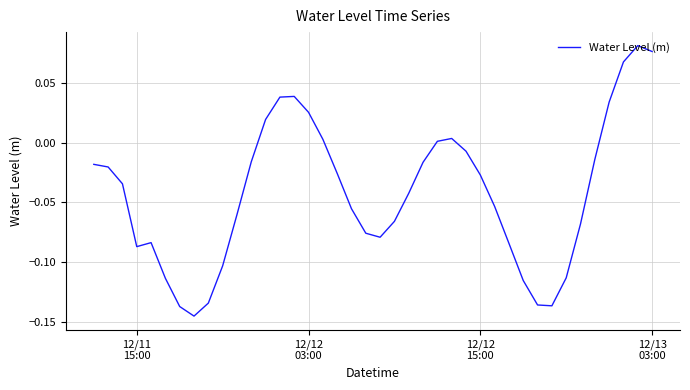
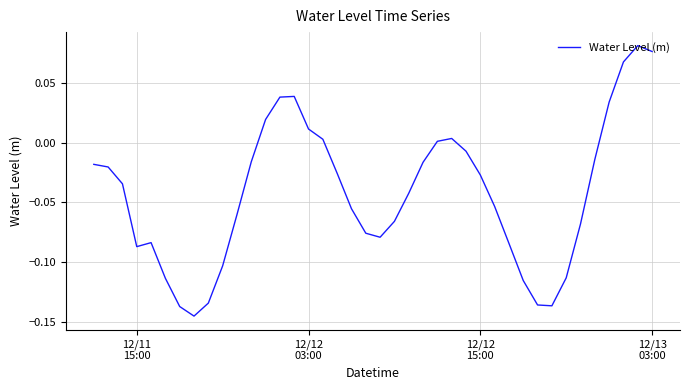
  {
    "12/11 15:00": -0.087,
-   "12/12 03:00": 0.025,
+   "12/12 03:00": 0.011,
    "12/12 15:00": -0.027,
    "12/13 03:00": 0.076
  }
